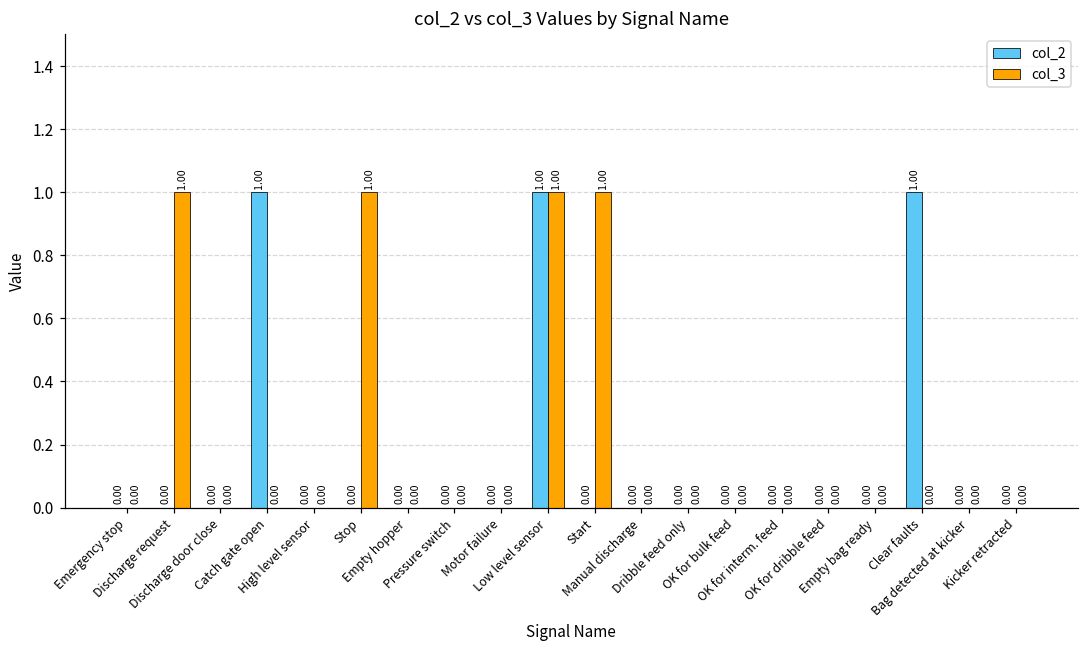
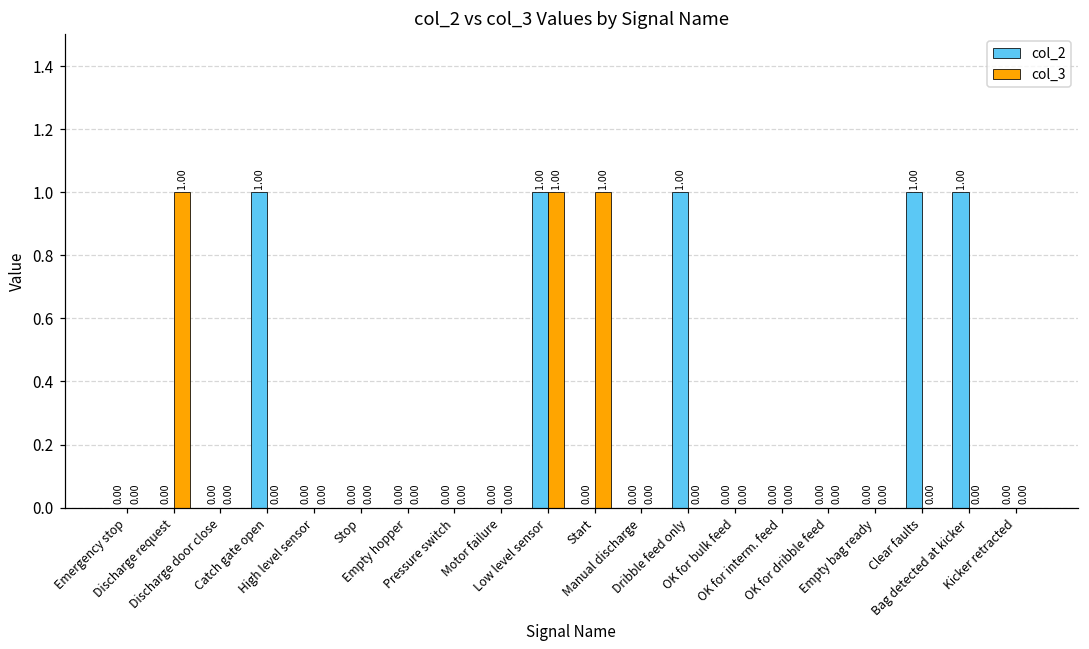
  {
    "col_2": {
      "Emergency stop": 0.00,
      "Discharge request": 0.00,
      "Discharge door close": 0.00,
      "Catch gate open": 1.00,
      "High level sensor": 0.00,
      "Stop": 0.00,
      "Empty hopper": 0.00,
      "Pressure switch": 0.00,
      "Motor failure": 0.00,
      "Low level sensor": 1.00,
      "Start": 0.00,
      "Manual discharge": 0.00,
-     "Dribble feed only": 0.00,
+     "Dribble feed only": 1.00,
      "OK for bulk feed": 0.00,
      "OK for interm. feed": 0.00,
      "OK for dribble feed": 0.00,
      "Empty bag ready": 0.00,
      "Clear faults": 1.00,
-     "Bag detected at kicker": 0.00,
+     "Bag detected at kicker": 1.00,
      "Kicker retracted": 0.00
    },
    "col_3": {
      "Emergency stop": 0.00,
      "Discharge request": 1.00,
      "Discharge door close": 0.00,
      "Catch gate open": 0.00,
      "High level sensor": 0.00,
-     "Stop": 1.00,
+     "Stop": 0.00,
      "Empty hopper": 0.00,
      "Pressure switch": 0.00,
      "Motor failure": 0.00,
      "Low level sensor": 1.00,
      "Start": 1.00,
      "Manual discharge": 0.00,
      "Dribble feed only": 0.00,
      "OK for bulk feed": 0.00,
      "OK for interm. feed": 0.00,
      "OK for dribble feed": 0.00,
      "Empty bag ready": 0.00,
      "Clear faults": 0.00,
      "Bag detected at kicker": 0.00,
      "Kicker retracted": 0.00
    }
  }
